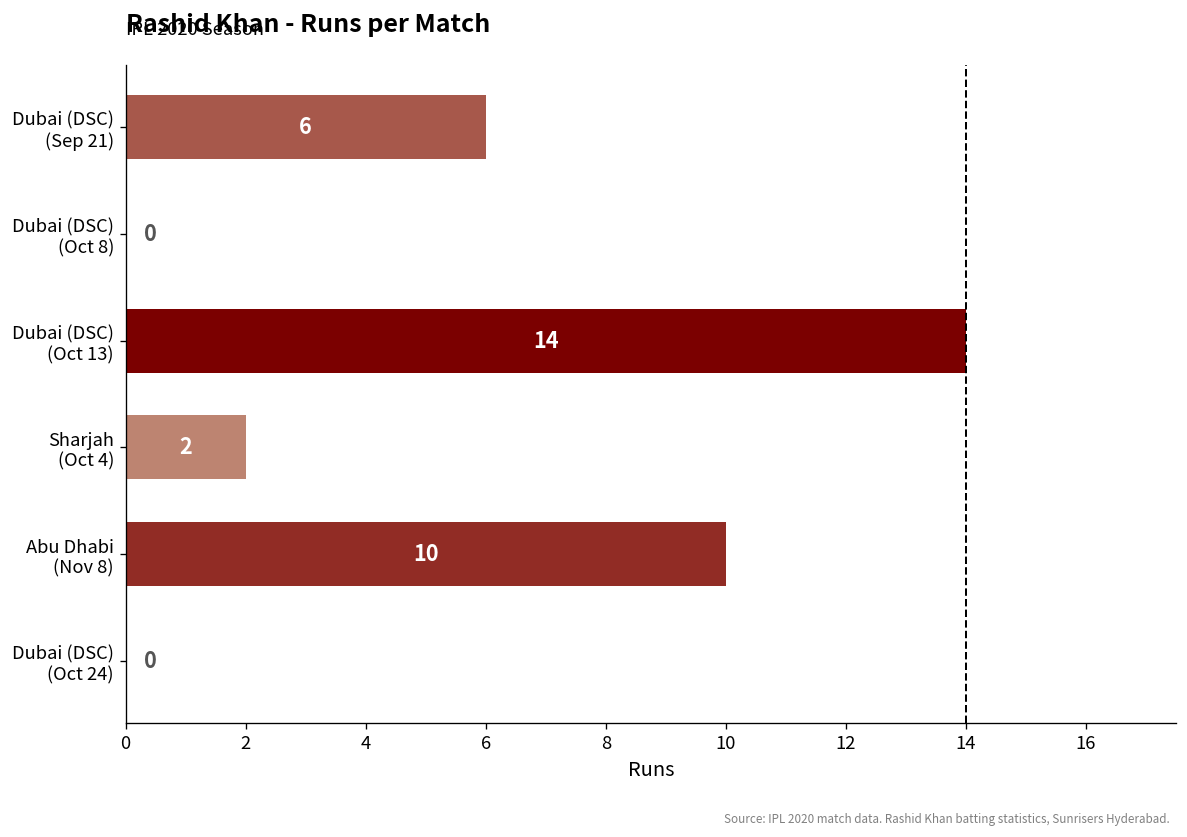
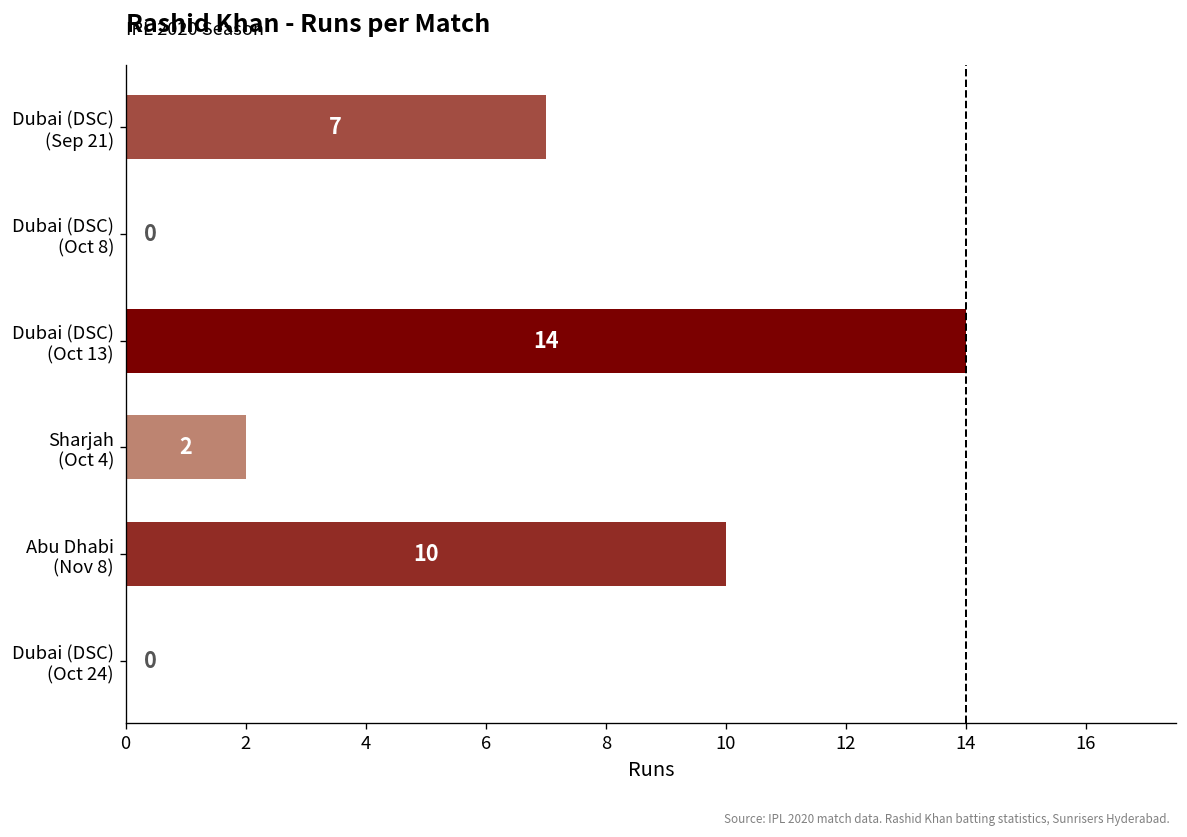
  {
-   "Dubai (DSC) (Sep 21)": 6,
+   "Dubai (DSC) (Sep 21)": 7,
    "Dubai (DSC) (Oct 8)": 0,
    "Dubai (DSC) (Oct 13)": 14,
    "Sharjah (Oct 4)": 2,
    "Abu Dhabi (Nov 8)": 10,
    "Dubai (DSC) (Oct 24)": 0
  }
